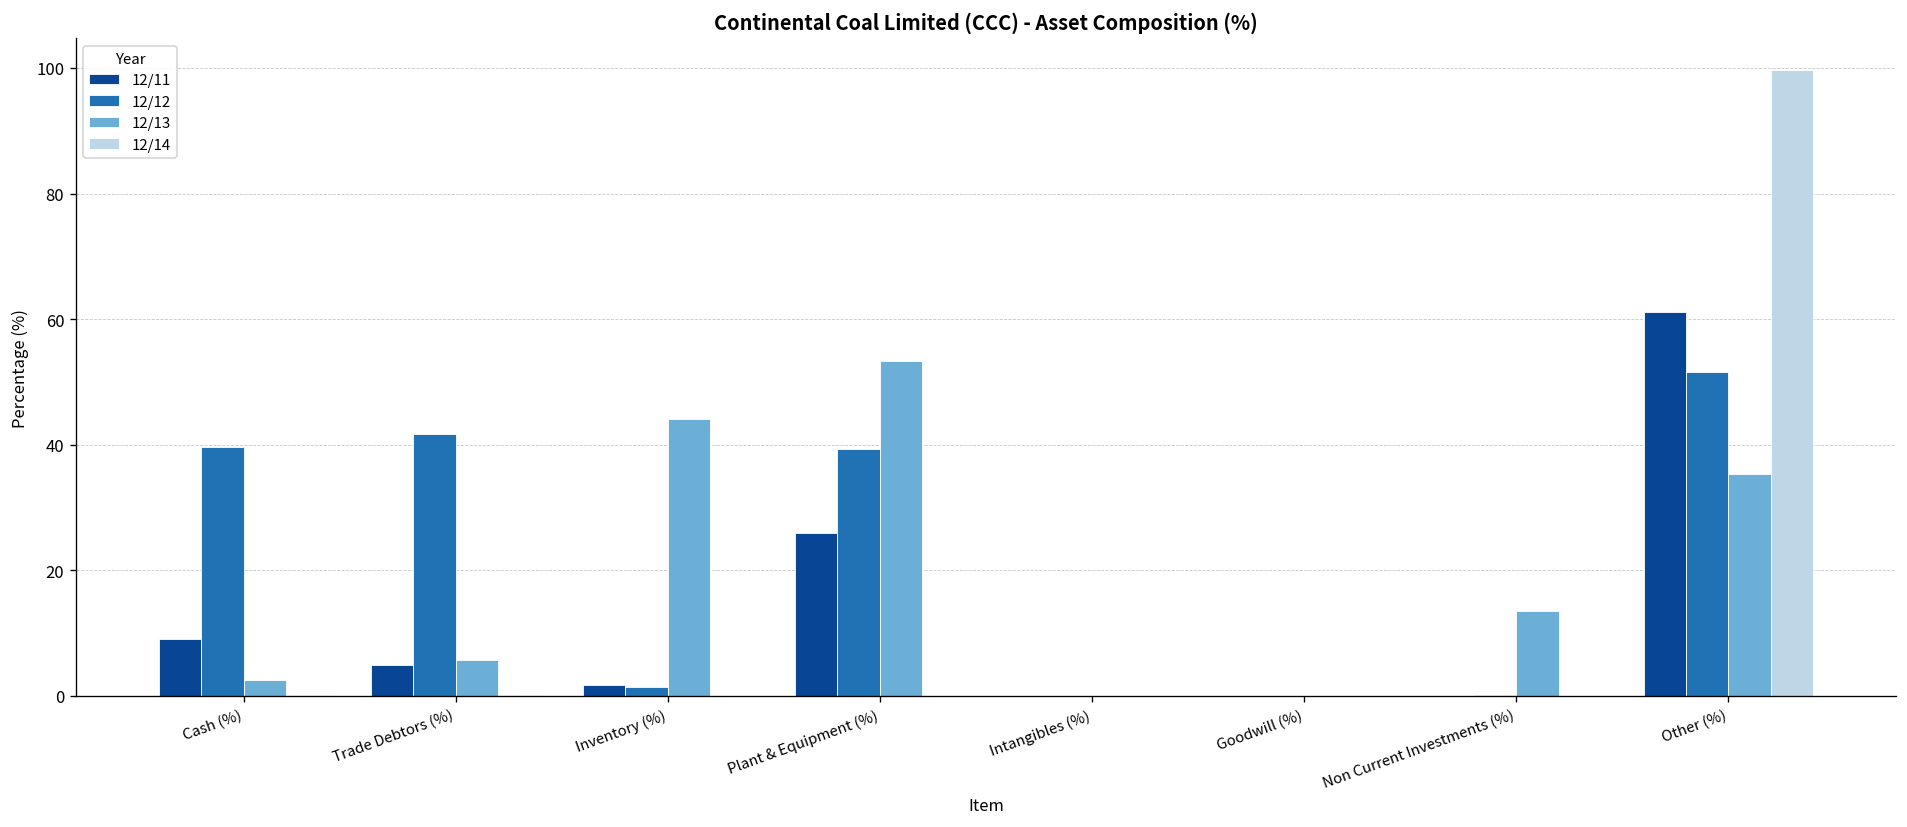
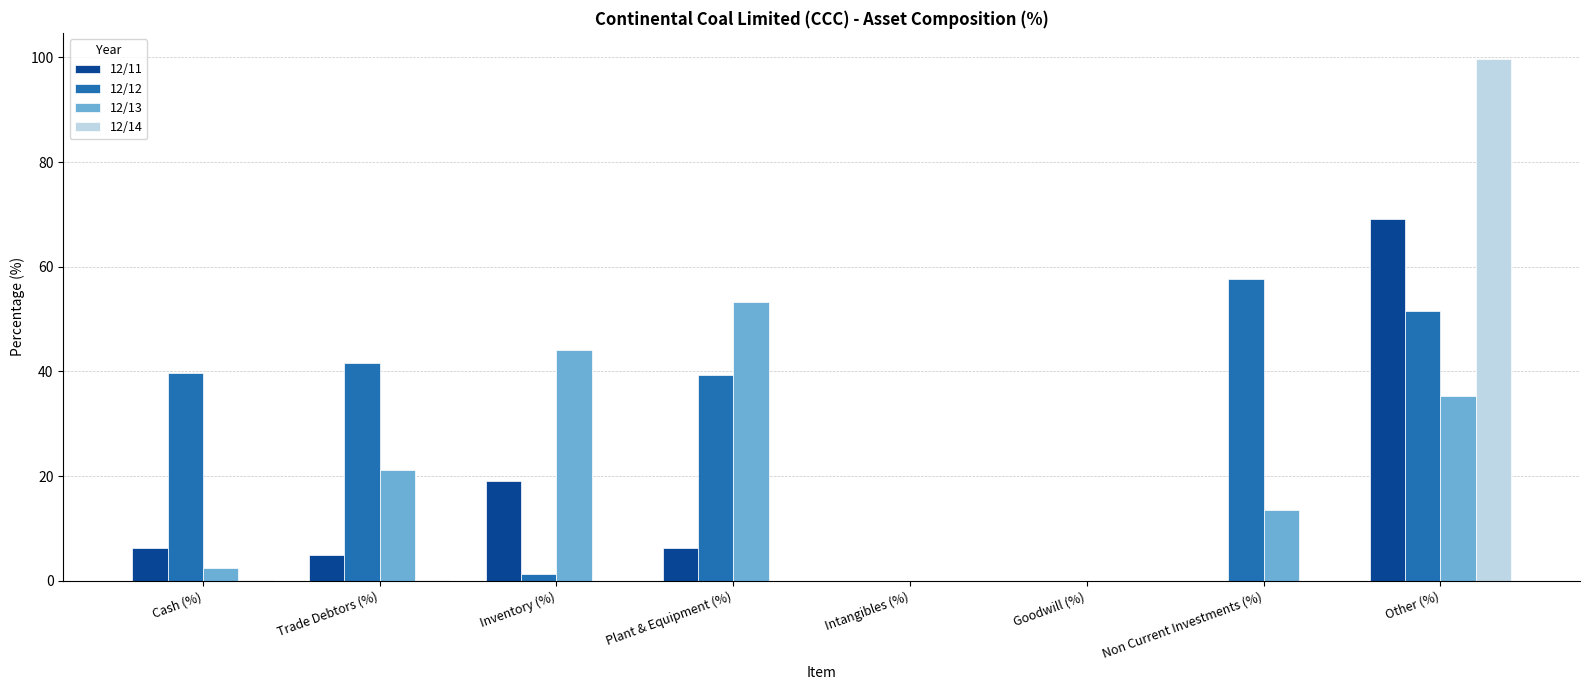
  {
    "12/11": {
-     "Cash (%)": 9,
+     "Cash (%)": 6,
      "Trade Debtors (%)": 5,
-     "Inventory (%)": 2,
-     "Plant & Equipment (%)": 26,
+     "Inventory (%)": 19,
+     "Plant & Equipment (%)": 6,
      "Intangibles (%)": 0,
      "Goodwill (%)": 0,
      "Non Current Investments (%)": 0,
-     "Other (%)": 61
+     "Other (%)": 69
    },
    "12/12": {
      "Cash (%)": 40,
      "Trade Debtors (%)": 42,
      "Inventory (%)": 1,
      "Plant & Equipment (%)": 39,
      "Intangibles (%)": 0,
      "Goodwill (%)": 0,
-     "Non Current Investments (%)": 0,
+     "Non Current Investments (%)": 58,
      "Other (%)": 52
    },
    "12/13": {
      "Cash (%)": 2,
-     "Trade Debtors (%)": 6,
+     "Trade Debtors (%)": 21,
      "Inventory (%)": 44,
      "Plant & Equipment (%)": 53,
      "Intangibles (%)": 0,
      "Goodwill (%)": 0,
      "Non Current Investments (%)": 14,
      "Other (%)": 35
    },
    "12/14": {
      "Inventory (%)": 0,
      "Plant & Equipment (%)": 0,
      "Intangibles (%)": 0,
      "Goodwill (%)": 0,
      "Non Current Investments (%)": 0,
      "Other (%)": 100
    }
  }
